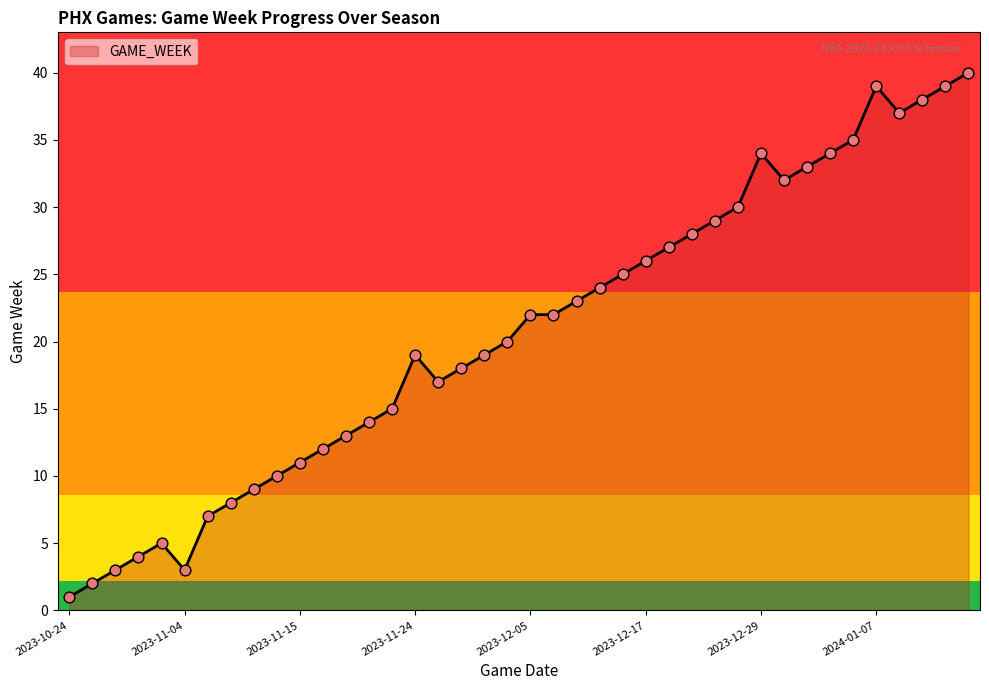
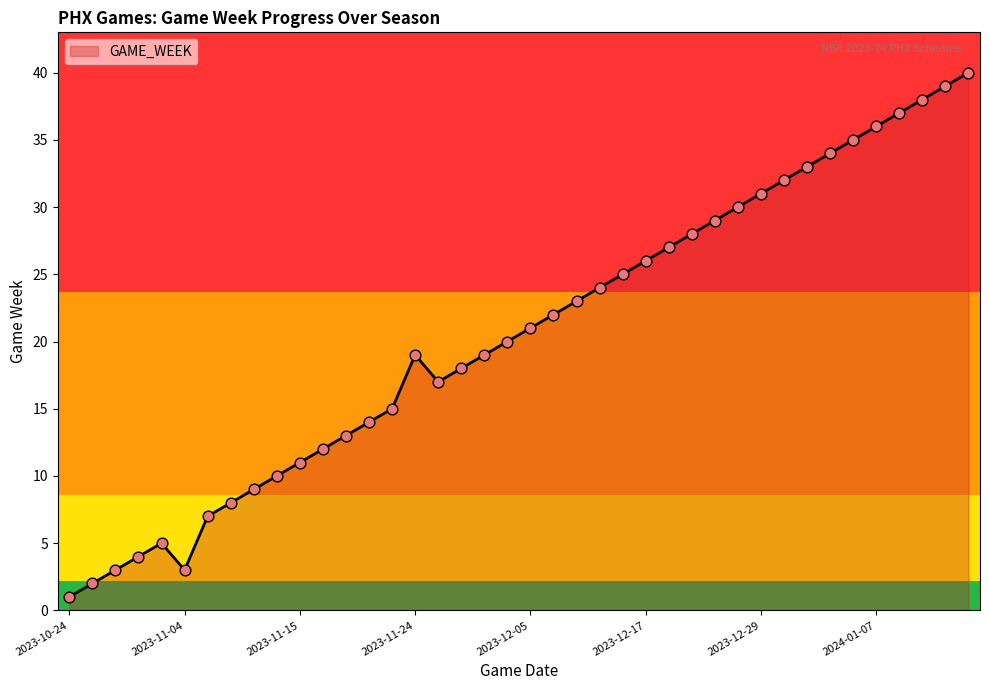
  {
    "2023-10-24": 1,
    "2023-11-04": 3,
    "2023-11-15": 11,
    "2023-11-24": 19,
-   "2023-12-05": 22,
+   "2023-12-05": 21,
    "2023-12-17": 26,
-   "2023-12-29": 34,
-   "2024-01-07": 39
+   "2023-12-29": 31,
+   "2024-01-07": 36
  }
